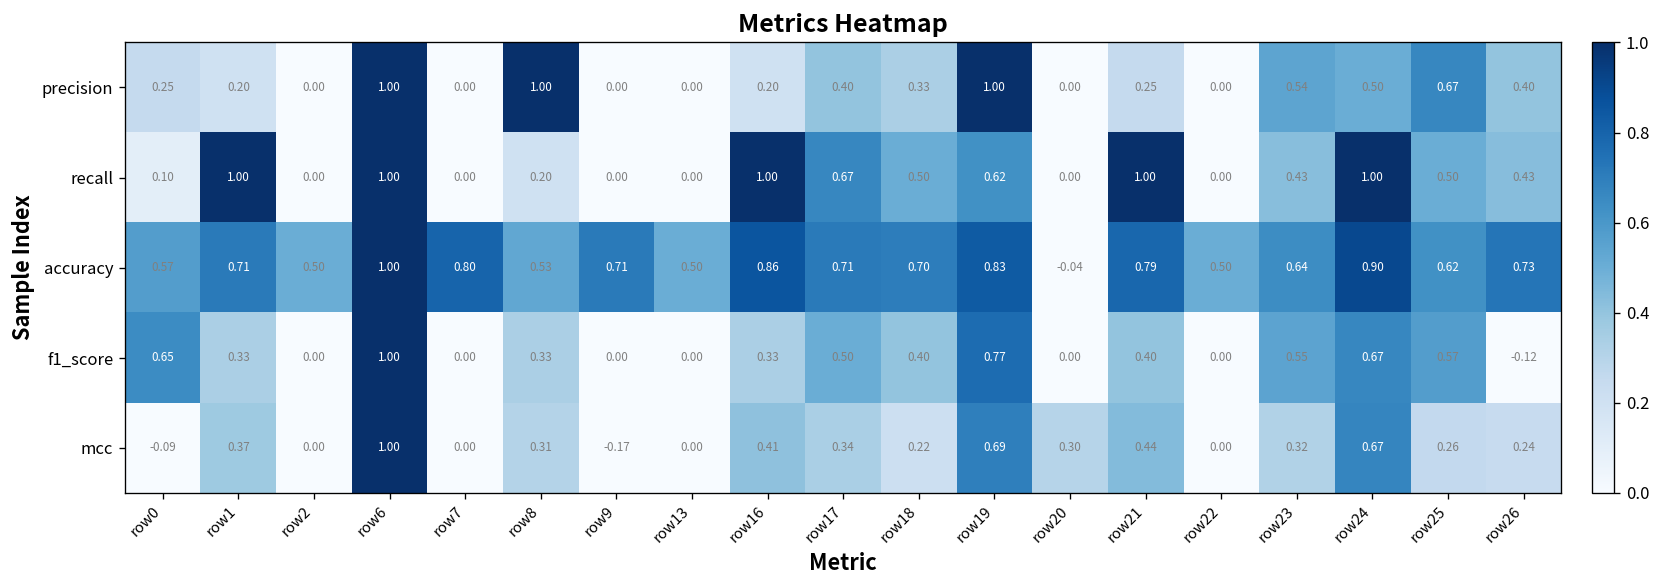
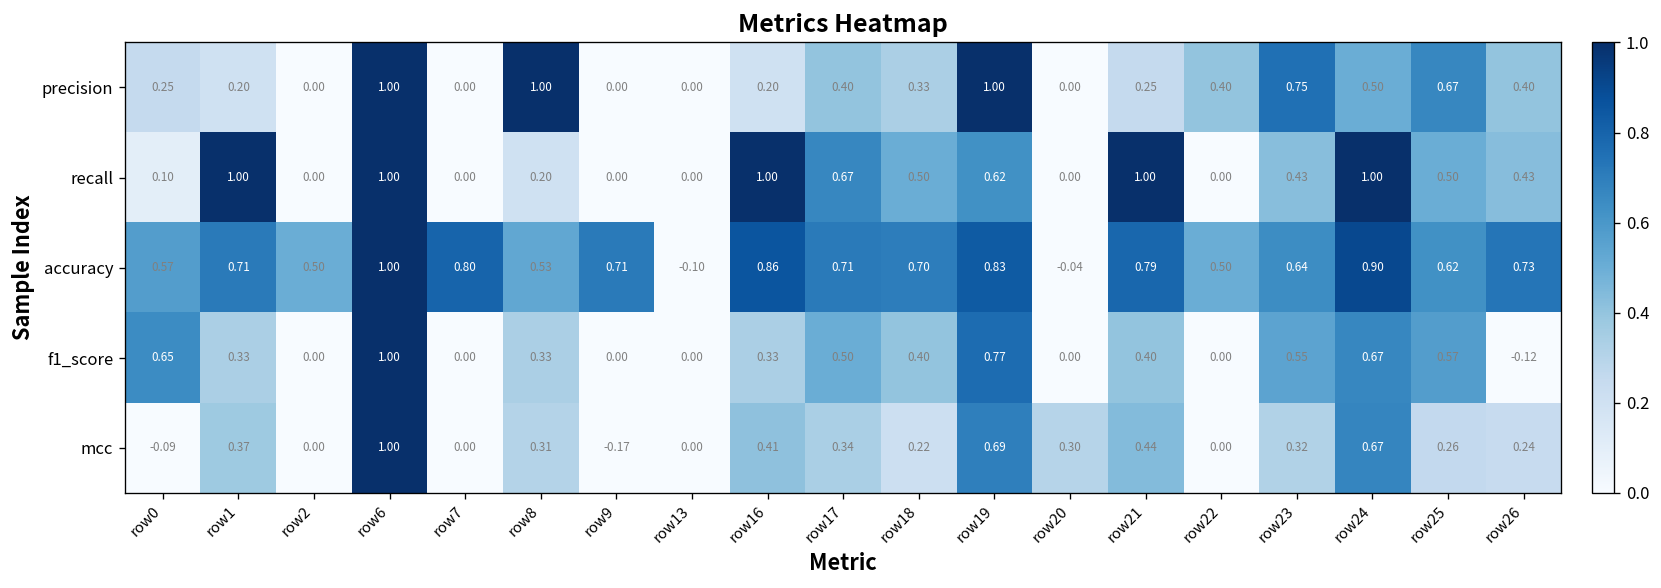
  {
    "precision": {
      "row0": 0.25,
      "row1": 0.20,
      "row2": 0.00,
      "row6": 1.00,
      "row7": 0.00,
      "row8": 1.00,
      "row9": 0.00,
      "row13": 0.00,
      "row16": 0.20,
      "row17": 0.40,
      "row18": 0.33,
      "row19": 1.00,
      "row20": 0.00,
      "row21": 0.25,
-     "row22": 0.00,
-     "row23": 0.54,
+     "row22": 0.40,
+     "row23": 0.75,
      "row24": 0.50,
      "row25": 0.67,
      "row26": 0.40
    },
    "recall": {
      "row0": 0.10,
      "row1": 1.00,
      "row2": 0.00,
      "row6": 1.00,
      "row7": 0.00,
      "row8": 0.20,
      "row9": 0.00,
      "row13": 0.00,
      "row16": 1.00,
      "row17": 0.67,
      "row18": 0.50,
      "row19": 0.62,
      "row20": 0.00,
      "row21": 1.00,
      "row22": 0.00,
      "row23": 0.43,
      "row24": 1.00,
      "row25": 0.50,
      "row26": 0.43
    },
    "accuracy": {
      "row0": 0.57,
      "row1": 0.71,
      "row2": 0.50,
      "row6": 1.00,
      "row7": 0.80,
      "row8": 0.53,
      "row9": 0.71,
-     "row13": 0.50,
+     "row13": -0.10,
      "row16": 0.86,
      "row17": 0.71,
      "row18": 0.70,
      "row19": 0.83,
      "row20": -0.04,
      "row21": 0.79,
      "row22": 0.50,
      "row23": 0.64,
      "row24": 0.90,
      "row25": 0.62,
      "row26": 0.73
    },
    "f1_score": {
      "row0": 0.65,
      "row1": 0.33,
      "row2": 0.00,
      "row6": 1.00,
      "row7": 0.00,
      "row8": 0.33,
      "row9": 0.00,
      "row13": 0.00,
      "row16": 0.33,
      "row17": 0.50,
      "row18": 0.40,
      "row19": 0.77,
      "row20": 0.00,
      "row21": 0.40,
      "row22": 0.00,
      "row23": 0.55,
      "row24": 0.67,
      "row25": 0.57,
      "row26": -0.12
    },
    "mcc": {
      "row0": -0.09,
      "row1": 0.37,
      "row2": 0.00,
      "row6": 1.00,
      "row7": 0.00,
      "row8": 0.31,
      "row9": -0.17,
      "row13": 0.00,
      "row16": 0.41,
      "row17": 0.34,
      "row18": 0.22,
      "row19": 0.69,
      "row20": 0.30,
      "row21": 0.44,
      "row22": 0.00,
      "row23": 0.32,
      "row24": 0.67,
      "row25": 0.26,
      "row26": 0.24
    }
  }
